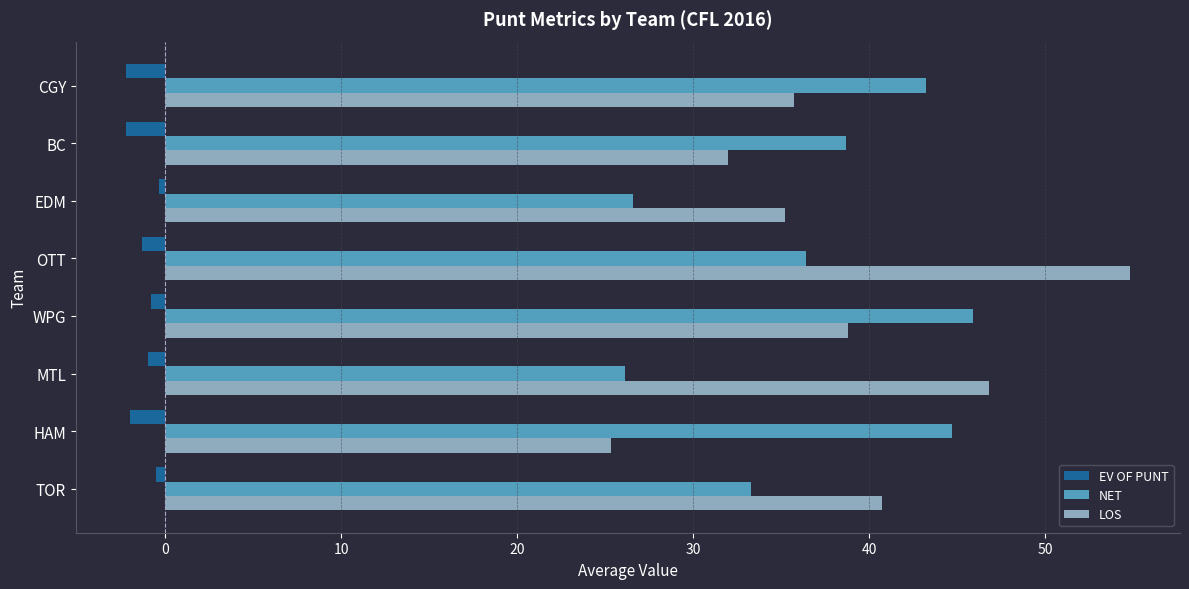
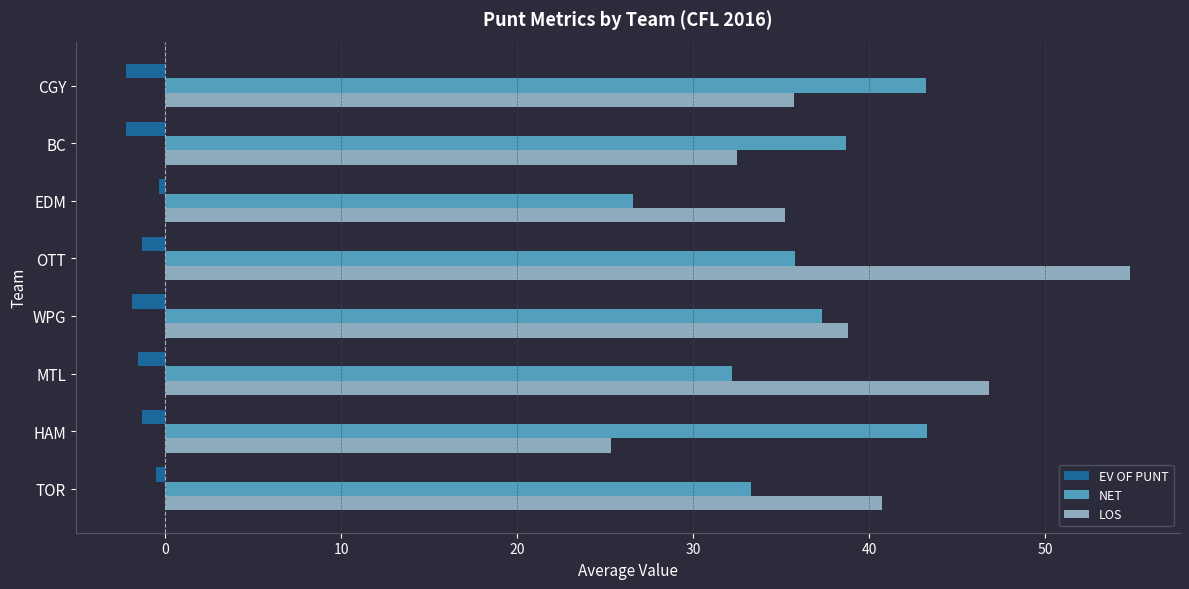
  {
    "EV OF PUNT": {
      "CGY": -2.2,
      "BC": -2.2,
      "EDM": -0.3,
      "OTT": -1.3,
-     "WPG": -0.8,
-     "MTL": -1.0,
-     "HAM": -2.0,
+     "WPG": -1.9,
+     "MTL": -1.6,
+     "HAM": -1.3,
      "TOR": -0.5
    },
    "NET": {
      "CGY": 43.2,
      "BC": 38.7,
      "EDM": 26.6,
-     "OTT": 36.4,
-     "WPG": 45.9,
-     "MTL": 26.1,
-     "HAM": 44.7,
+     "OTT": 35.8,
+     "WPG": 37.3,
+     "MTL": 32.2,
+     "HAM": 43.3,
      "TOR": 33.3
    },
    "LOS": {
      "CGY": 35.7,
-     "BC": 32.0,
+     "BC": 32.5,
      "EDM": 35.2,
      "OTT": 54.8,
      "WPG": 38.8,
      "MTL": 46.8,
      "HAM": 25.3,
      "TOR": 40.7
    }
  }
